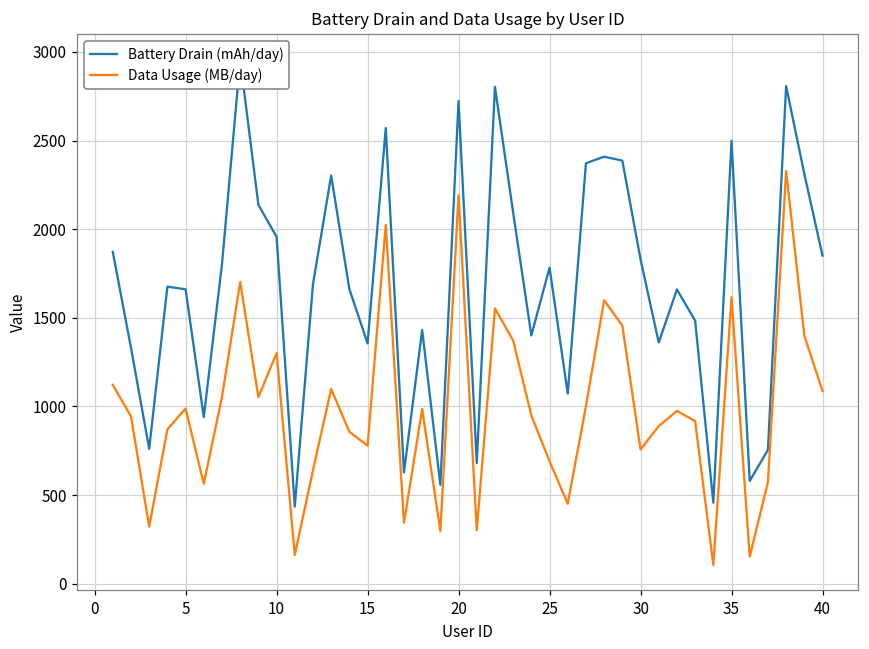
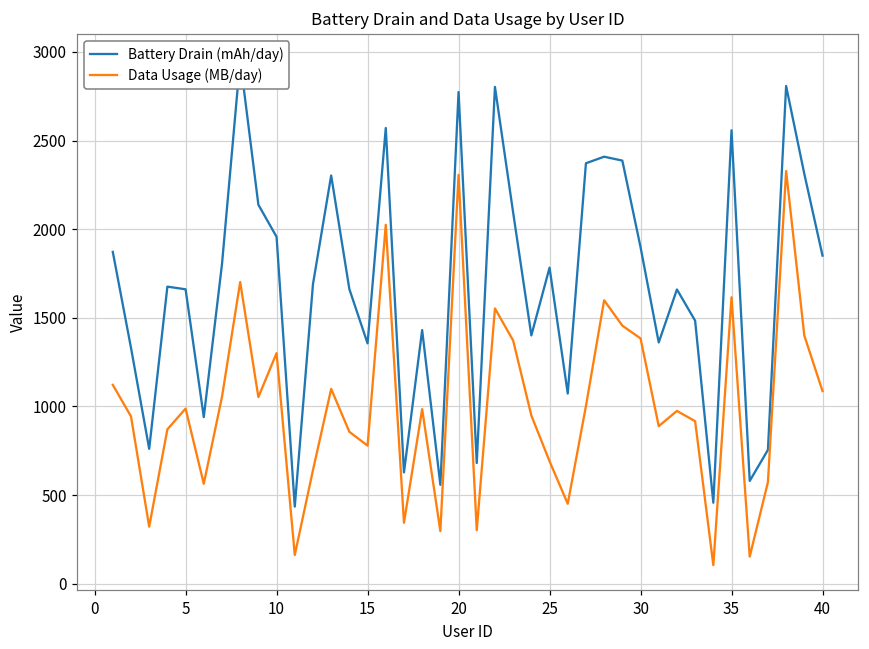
  {
    "Battery Drain (mAh/day)": {
      "5": 1660,
      "10": 1960,
      "15": 1360,
-     "20": 2720,
+     "20": 2770,
      "25": 1780,
-     "30": 1830,
-     "35": 2500,
+     "30": 1900,
+     "35": 2560,
      "40": 1850
    },
    "Data Usage (MB/day)": {
      "5": 990,
      "10": 1300,
      "15": 780,
-     "20": 2190,
+     "20": 2310,
      "25": 690,
-     "30": 760,
+     "30": 1380,
      "35": 1620,
      "40": 1090
    }
  }
